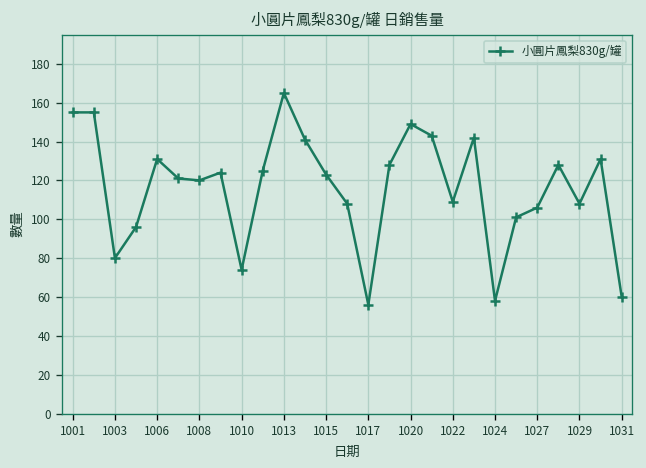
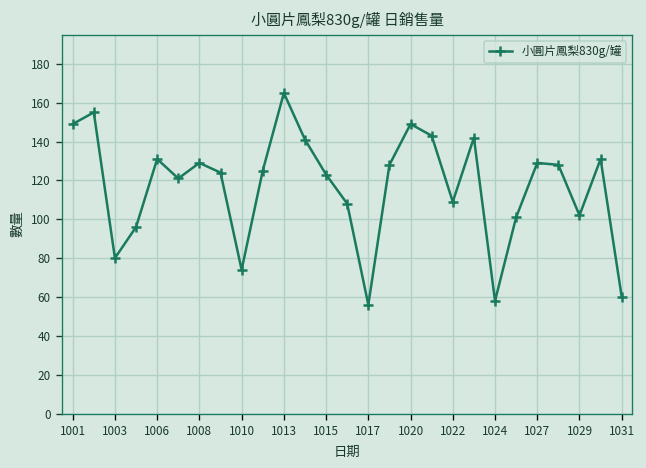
  {
-   "1001": 155,
+   "1001": 149,
    "1003": 80,
    "1006": 131,
-   "1008": 120,
+   "1008": 129,
    "1010": 74,
    "1013": 165,
    "1015": 123,
    "1017": 56,
    "1020": 149,
    "1022": 109,
    "1024": 58,
-   "1027": 106,
-   "1029": 108,
+   "1027": 129,
+   "1029": 102,
    "1031": 60
  }
